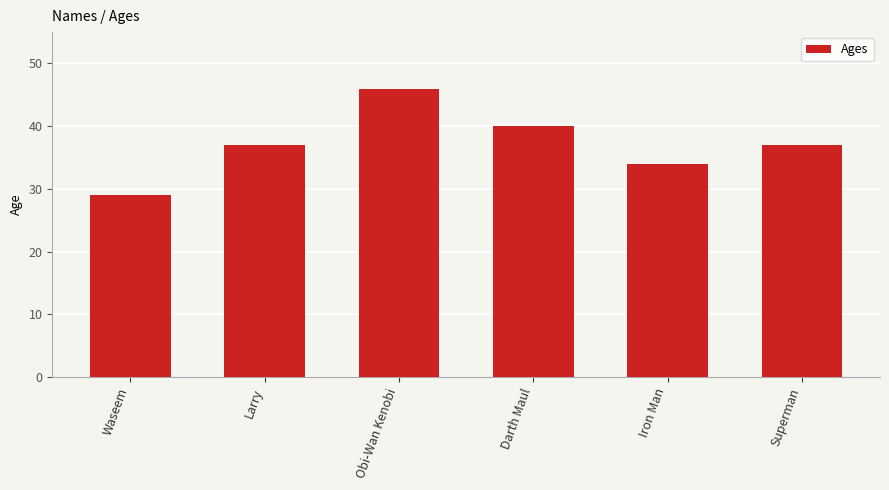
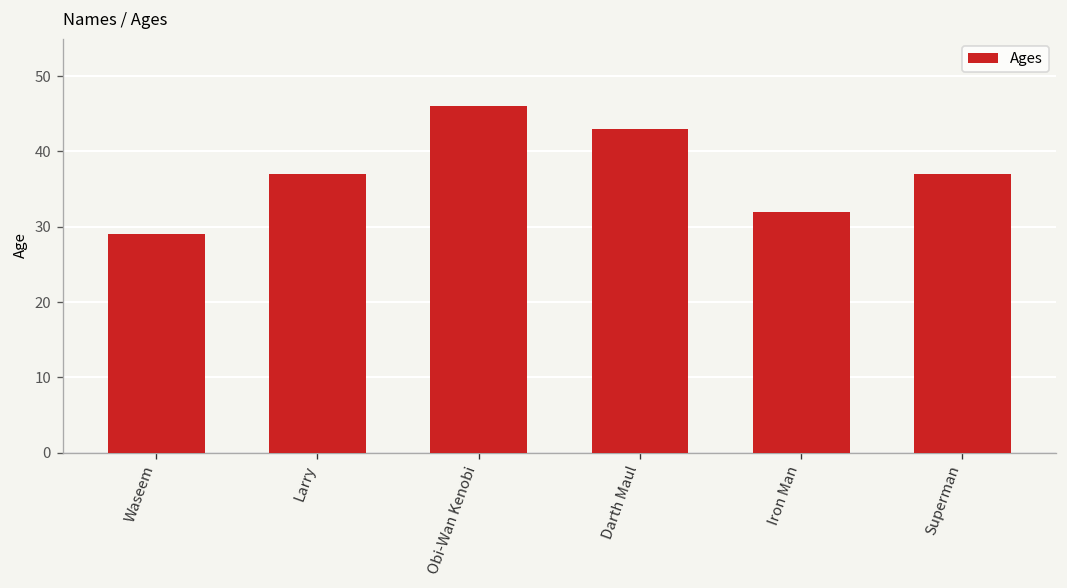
  {
    "Waseem": 29,
    "Larry": 37,
    "Obi-Wan Kenobi": 46,
-   "Darth Maul": 40,
-   "Iron Man": 34,
+   "Darth Maul": 43,
+   "Iron Man": 32,
    "Superman": 37
  }
